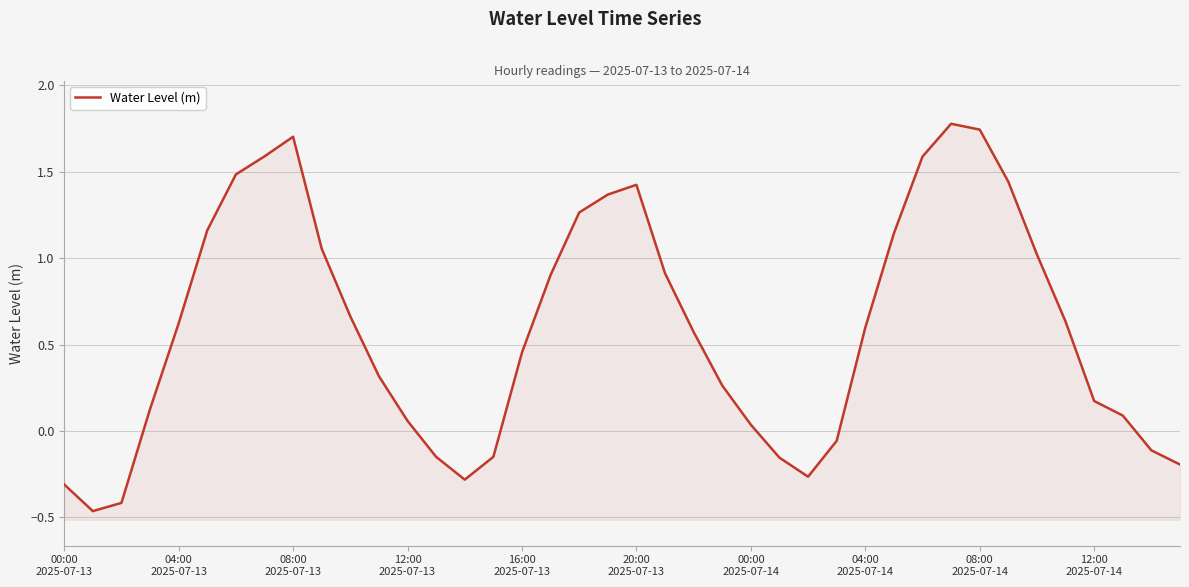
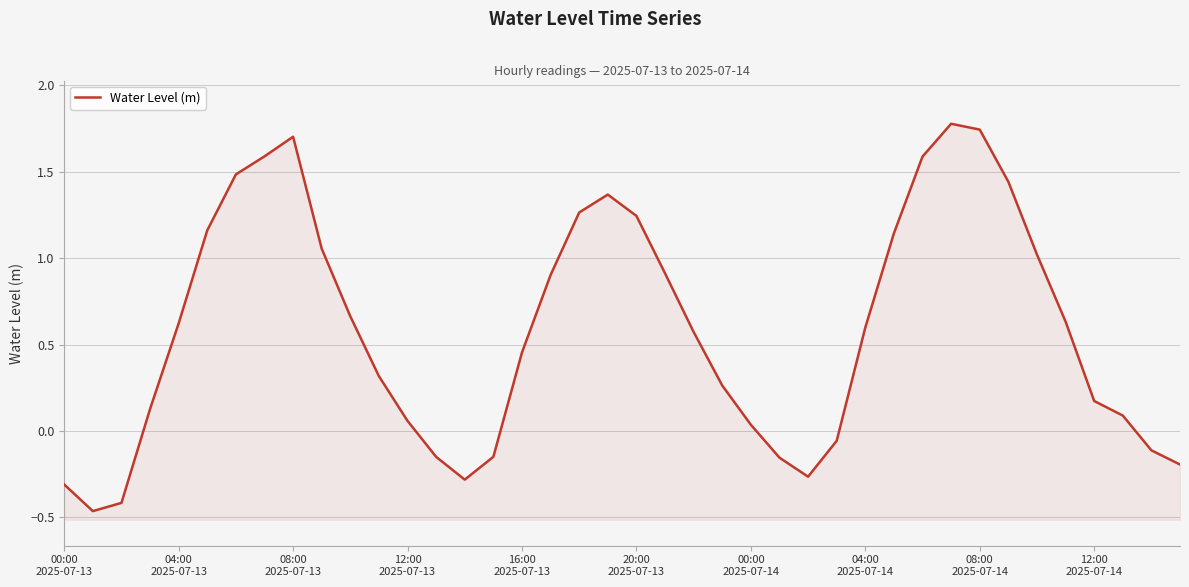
  {
    "00:00 2025-07-13": -0.31,
    "04:00 2025-07-13": 0.62,
    "08:00 2025-07-13": 1.70,
    "12:00 2025-07-13": 0.06,
    "16:00 2025-07-13": 0.45,
-   "20:00 2025-07-13": 1.42,
+   "20:00 2025-07-13": 1.24,
    "00:00 2025-07-14": 0.04,
    "04:00 2025-07-14": 0.60,
    "08:00 2025-07-14": 1.74,
    "12:00 2025-07-14": 0.17
  }
